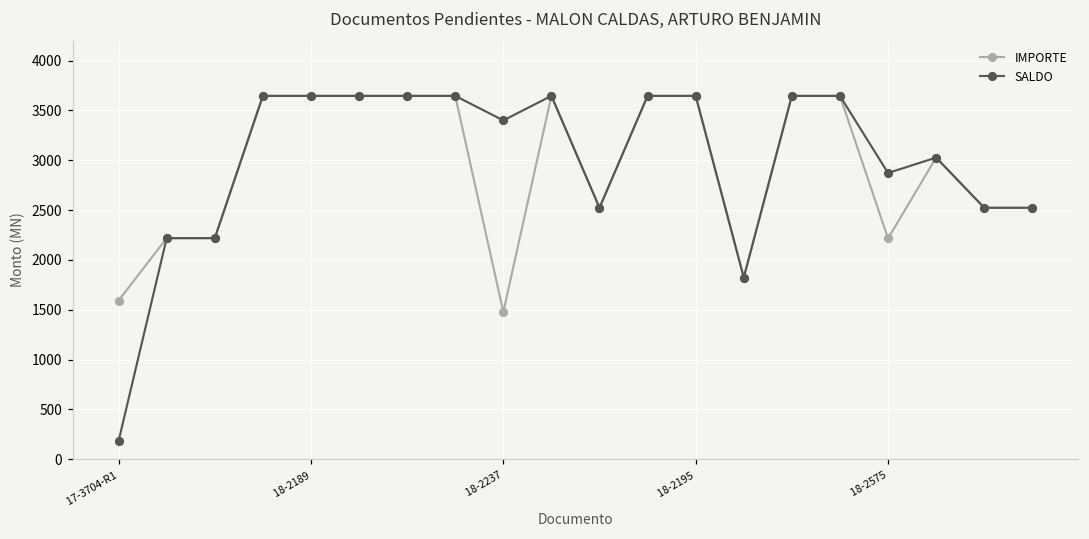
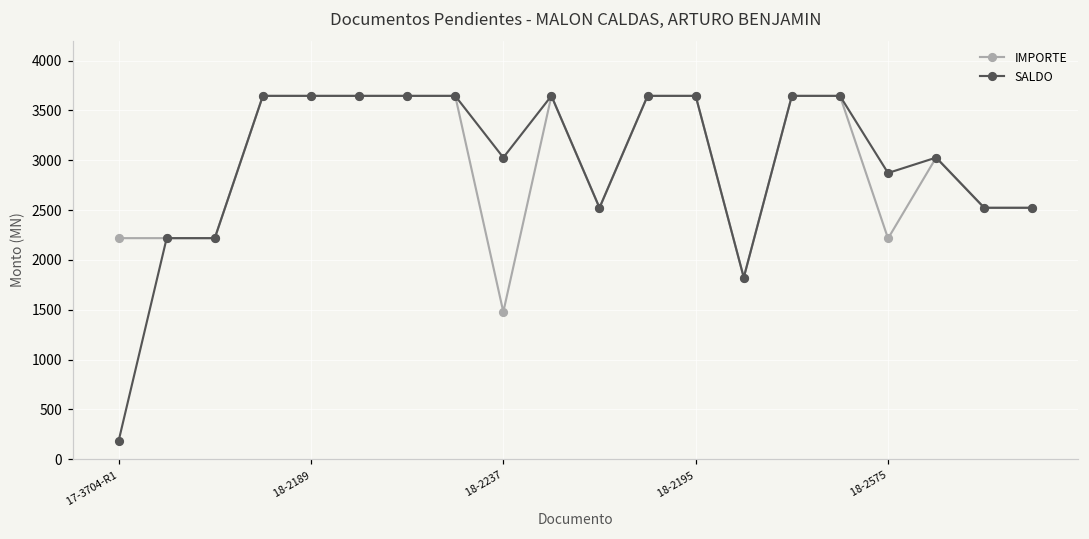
  {
    "IMPORTE": {
-     "17-3704-R1": 1600,
+     "17-3704-R1": 2200,
      "18-2237": 1500,
      "18-2575": 2200
    },
    "SALDO": {
      "17-3704-R1": 200,
-     "18-2237": 3400,
+     "18-2237": 3000,
      "18-2575": 2900
    }
  }
